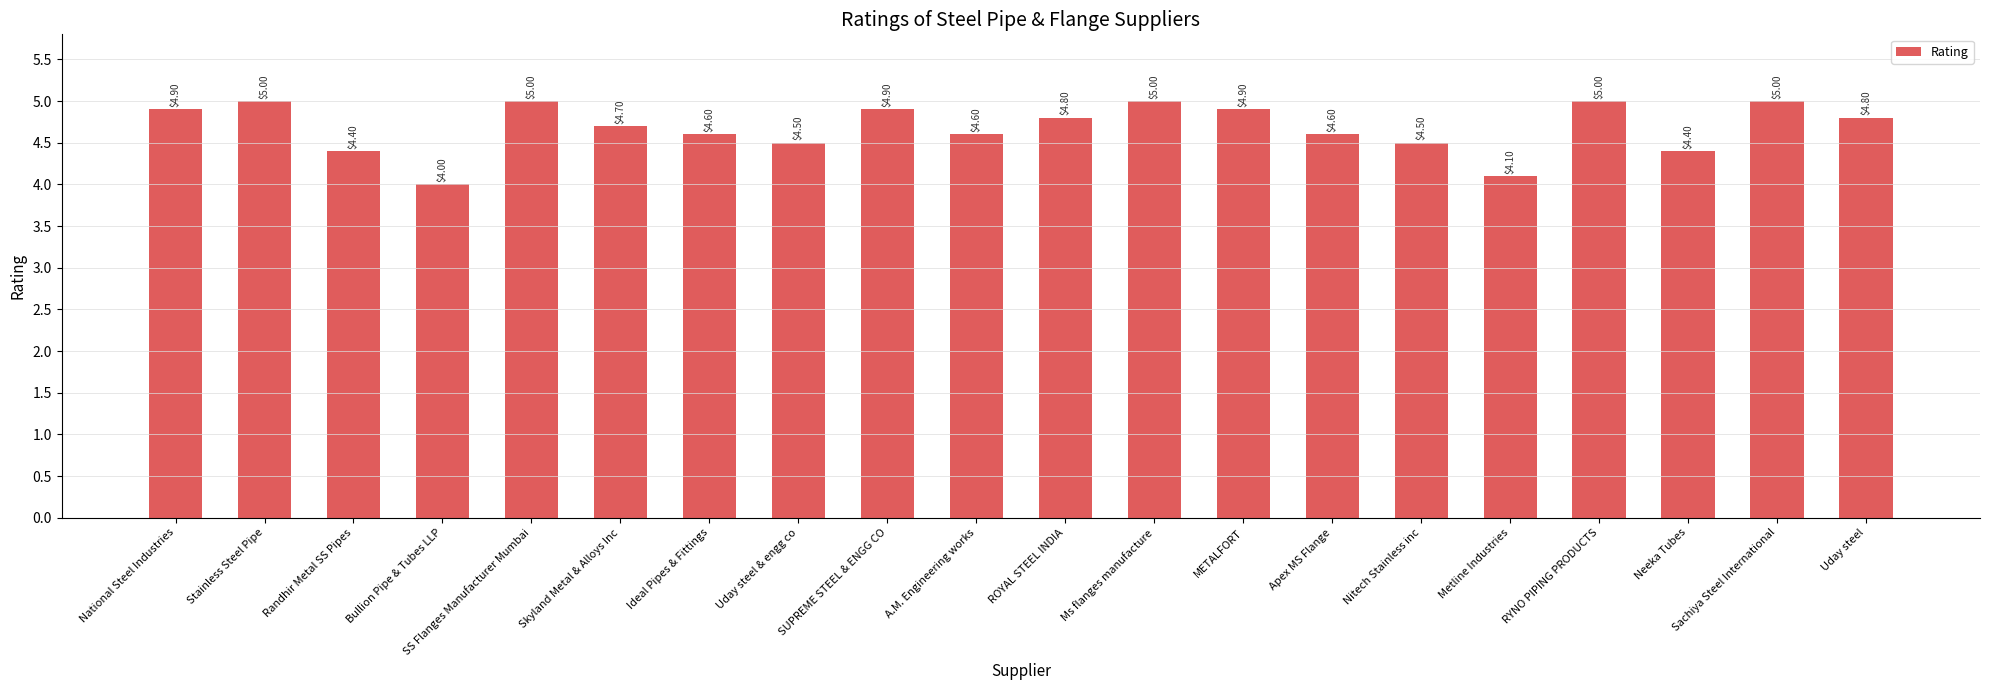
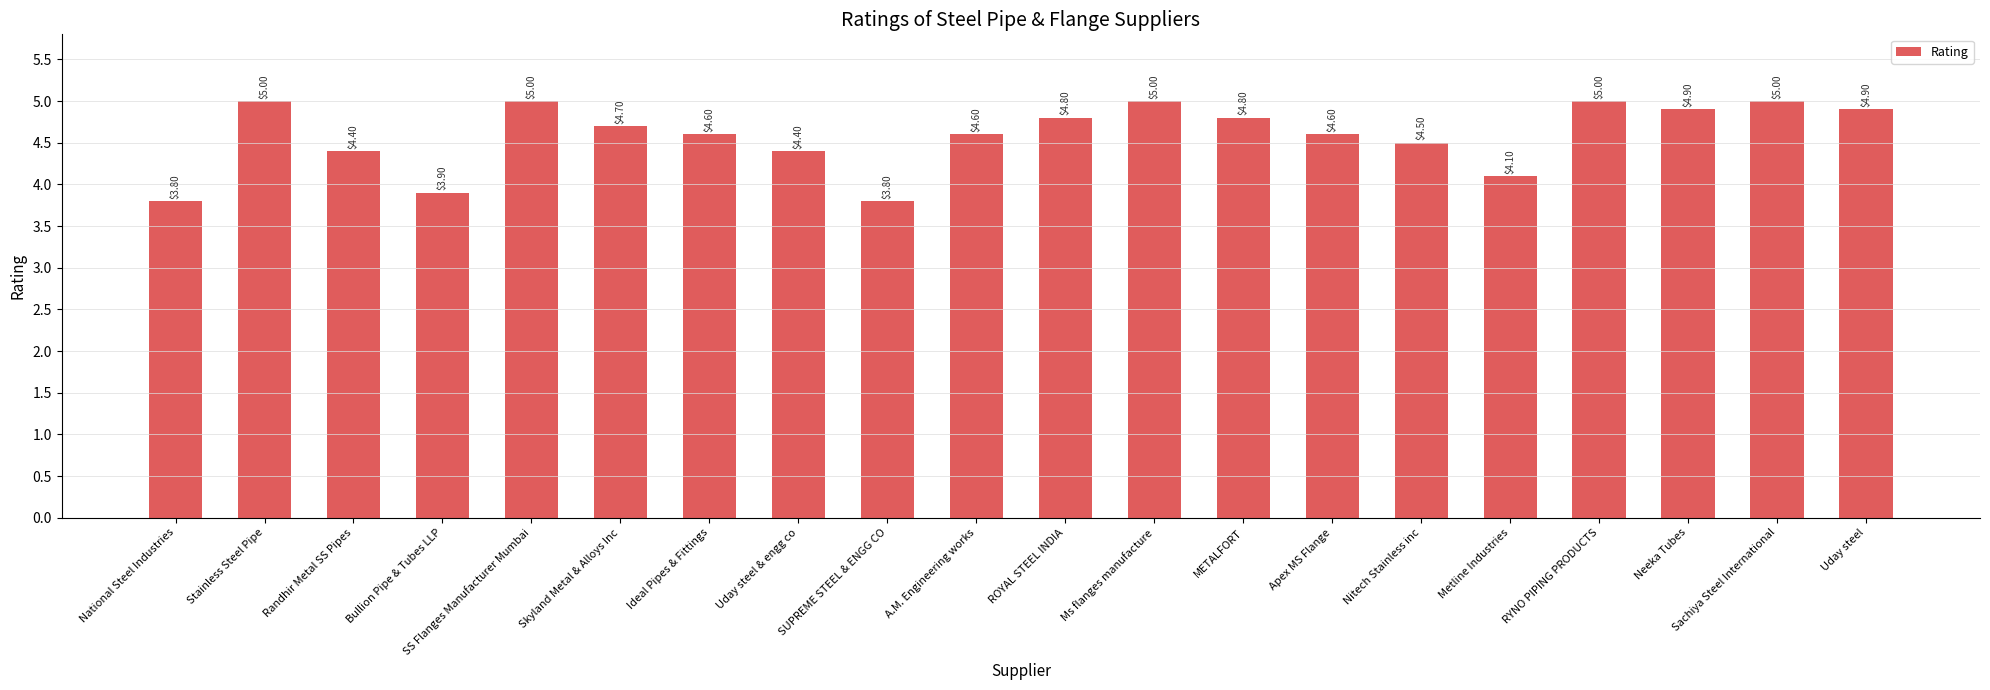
  {
-   "National Steel Industries": "$4.90",
+   "National Steel Industries": "$3.80",
    "Stainless Steel Pipe": "$5.00",
    "Randhir Metal SS Pipes": "$4.40",
-   "Bullion Pipe & Tubes LLP": "$4.00",
+   "Bullion Pipe & Tubes LLP": "$3.90",
    "SS Flanges Manufacturer Mumbai": "$5.00",
    "Skyland Metal & Alloys Inc": "$4.70",
    "Ideal Pipes & Fittings": "$4.60",
-   "Uday steel & engg co": "$4.50",
-   "SUPREME STEEL & ENGG CO": "$4.90",
+   "Uday steel & engg co": "$4.40",
+   "SUPREME STEEL & ENGG CO": "$3.80",
    "A.M. Engineering works": "$4.60",
    "ROYAL STEEL INDIA": "$4.80",
    "Ms flanges manufacture": "$5.00",
-   "METALFORT": "$4.90",
+   "METALFORT": "$4.80",
    "Apex MS Flange": "$4.60",
    "Nitech Stainless inc": "$4.50",
    "Metline Industries": "$4.10",
    "RYNO PIPING PRODUCTS": "$5.00",
-   "Neeka Tubes": "$4.40",
+   "Neeka Tubes": "$4.90",
    "Sachiya Steel International": "$5.00",
-   "Uday steel": "$4.80"
+   "Uday steel": "$4.90"
  }
